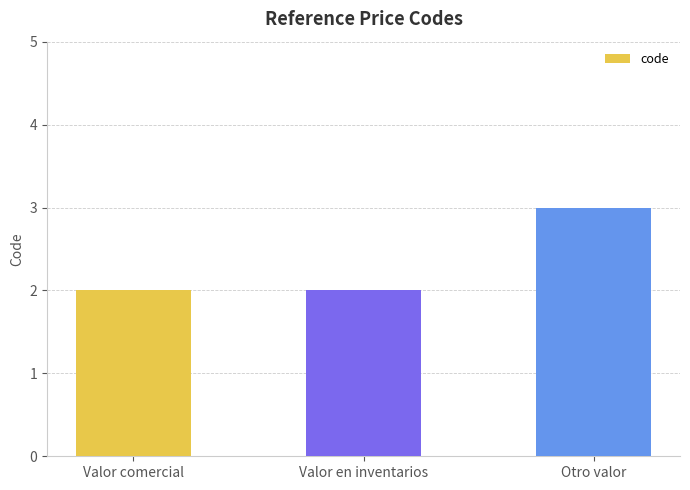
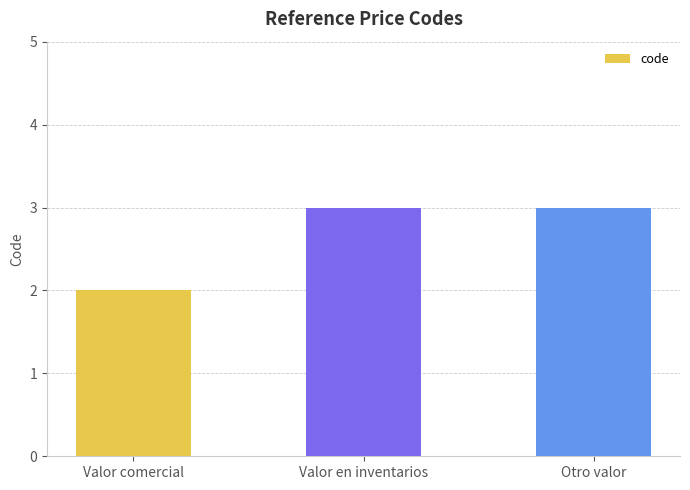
  {
    "Valor comercial": 2,
-   "Valor en inventarios": 2,
+   "Valor en inventarios": 3,
    "Otro valor": 3
  }
